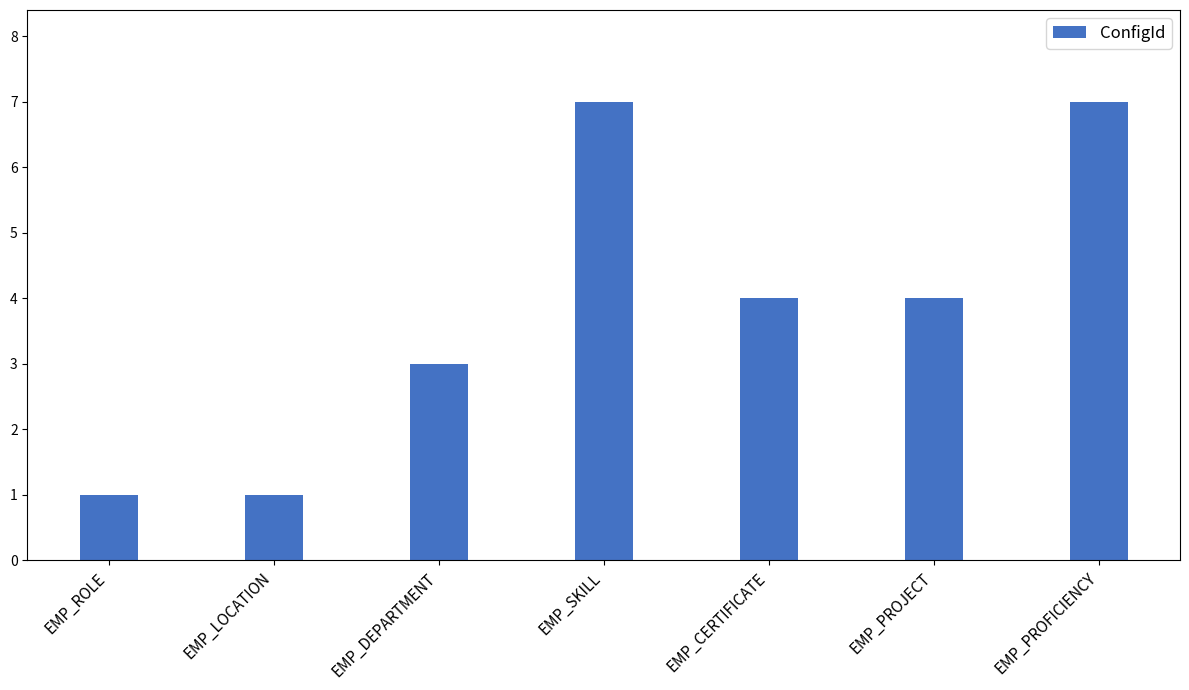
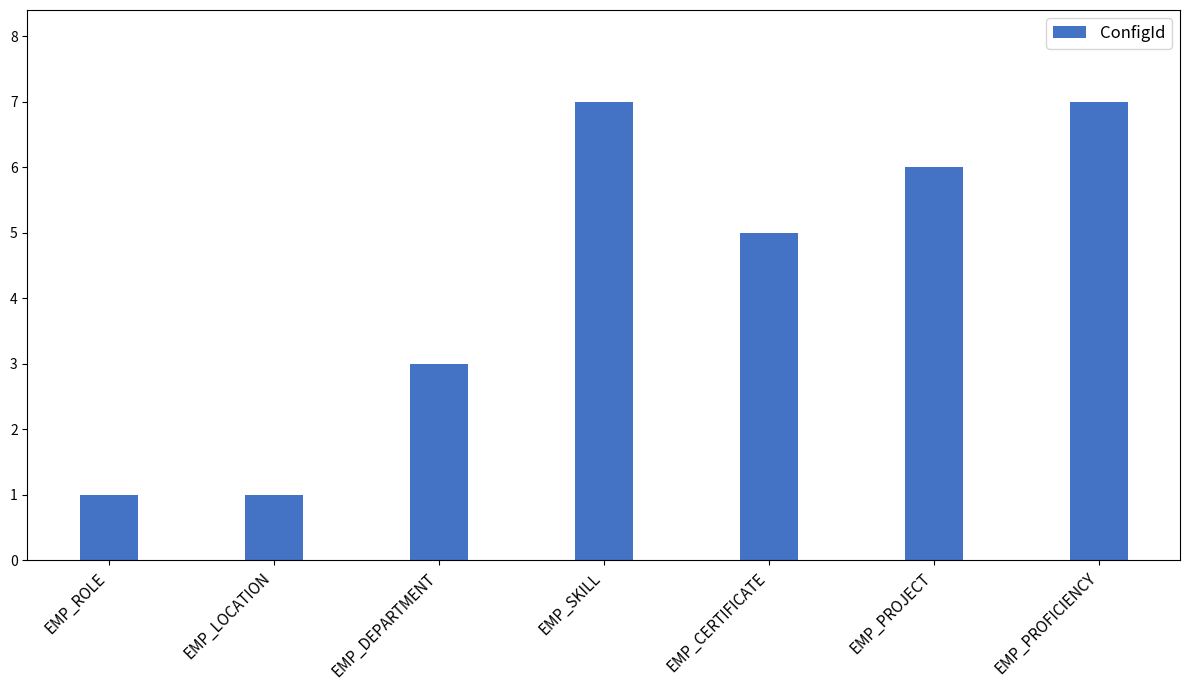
  {
    "EMP_ROLE": 1,
    "EMP_LOCATION": 1,
    "EMP_DEPARTMENT": 3,
    "EMP_SKILL": 7,
-   "EMP_CERTIFICATE": 4,
-   "EMP_PROJECT": 4,
+   "EMP_CERTIFICATE": 5,
+   "EMP_PROJECT": 6,
    "EMP_PROFICIENCY": 7
  }
